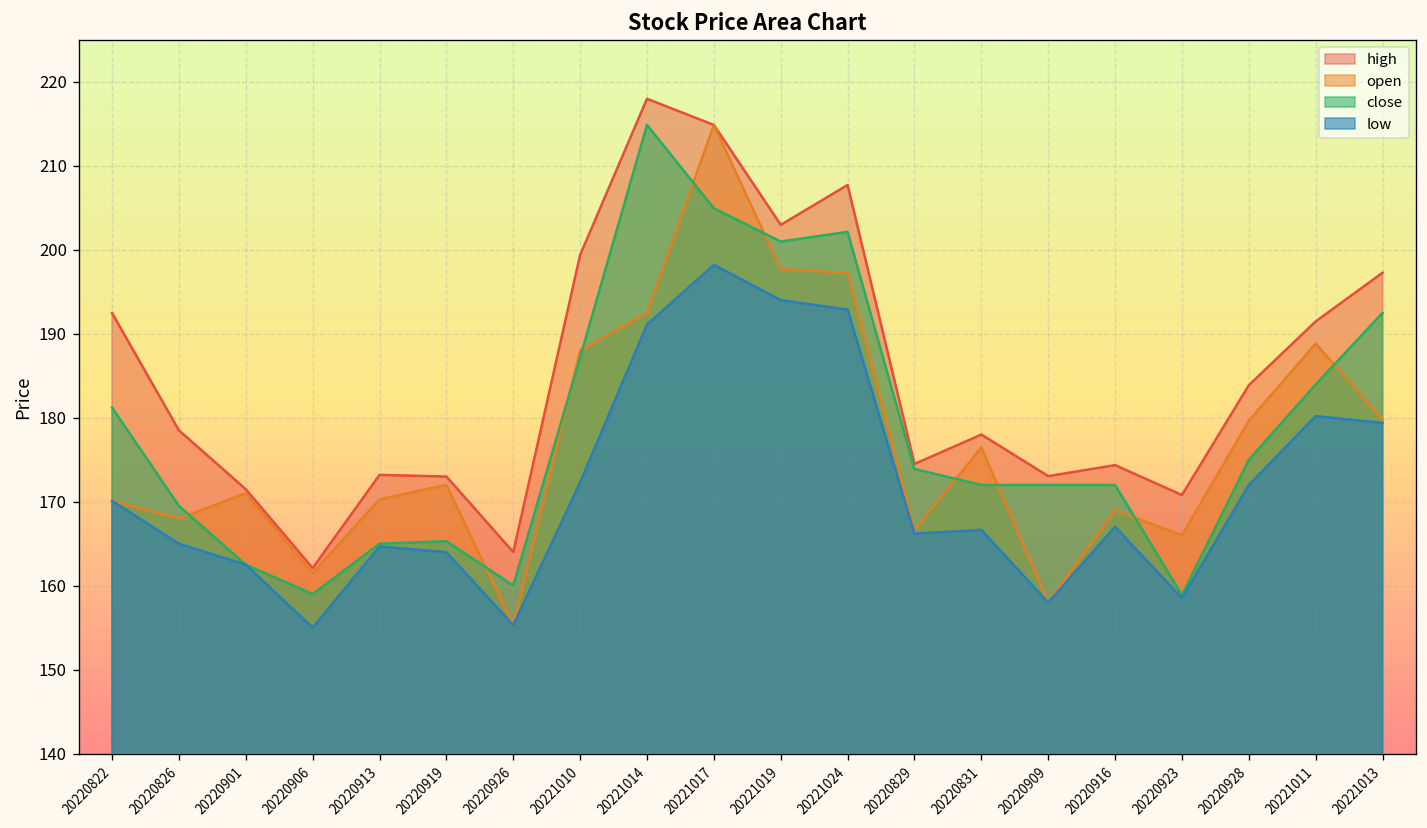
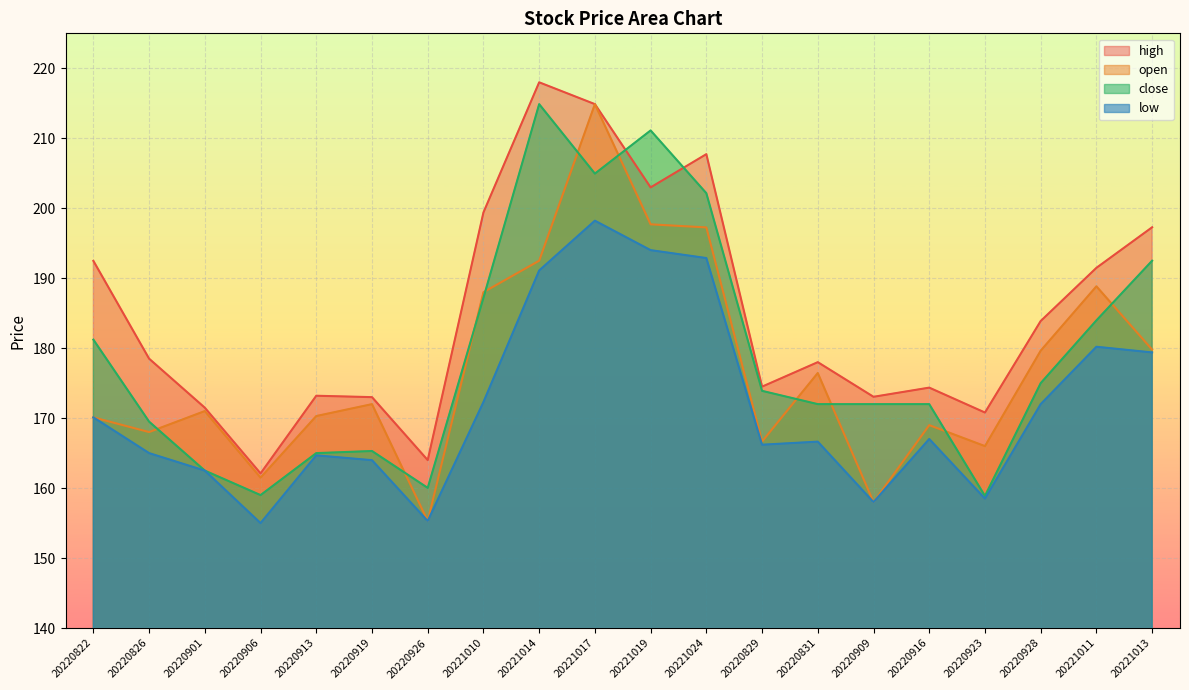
  {
    "close": {
      "20220822": 181,
      "20220826": 170,
      "20220906": 159,
      "20220919": 165,
      "20220926": 160,
      "20221010": 187,
      "20221014": 215,
      "20221017": 205,
-     "20221019": 201,
+     "20221019": 211,
      "20221024": 202,
      "20220829": 174,
      "20220831": 172,
      "20220909": 172,
      "20220916": 172,
      "20220923": 159,
      "20220928": 175,
      "20221011": 184,
      "20221013": 193
    },
    "low": {
      "20220826": 165,
      "20220906": 155,
      "20220919": 164,
      "20221010": 172,
      "20221014": 191,
      "20221017": 198,
      "20221019": 194,
      "20221024": 193,
      "20220829": 166,
      "20220831": 167,
      "20220916": 167,
      "20220923": 159,
      "20220928": 172,
      "20221011": 180,
      "20221013": 179
    }
  }
